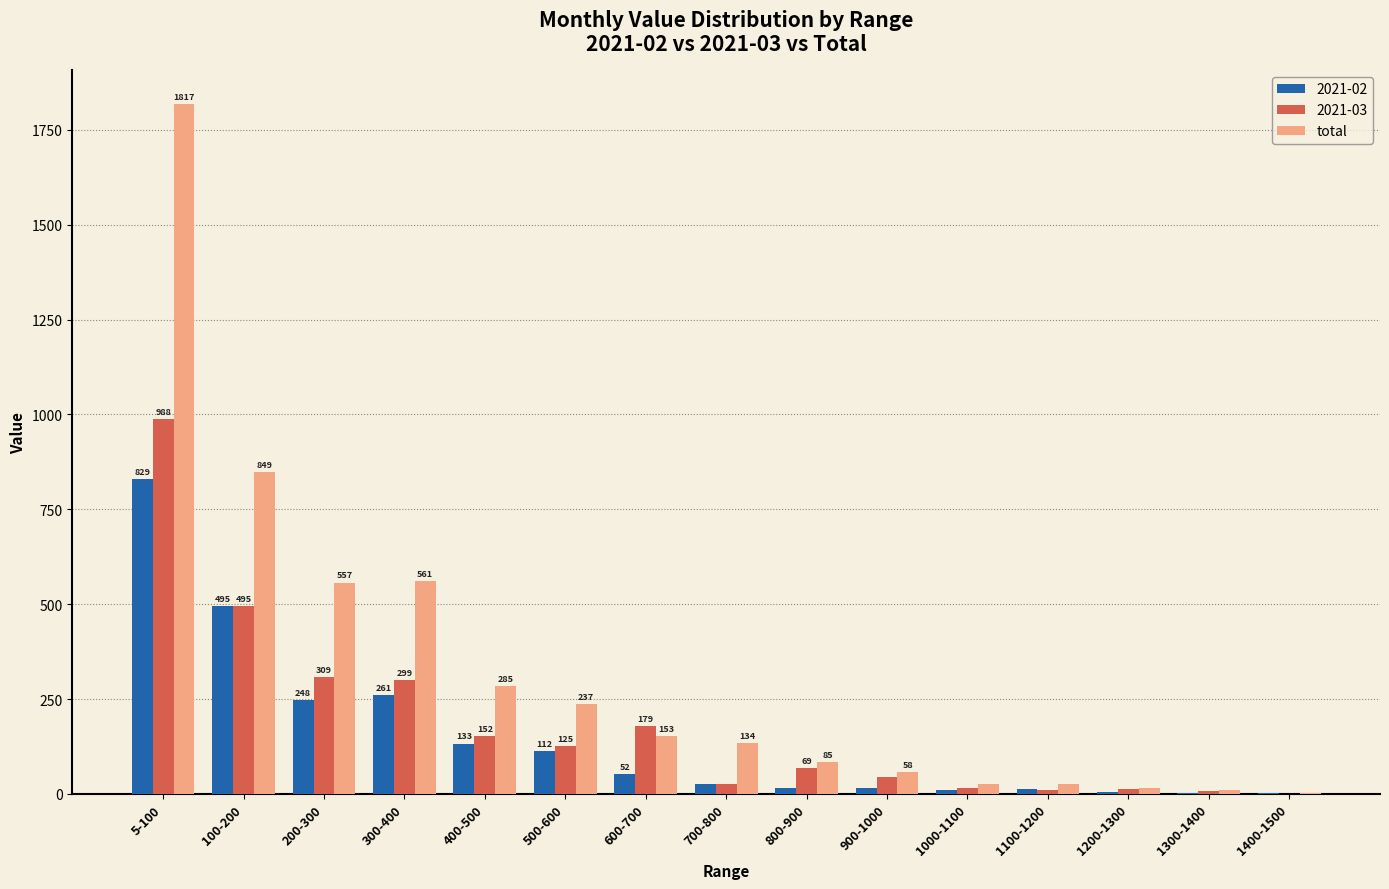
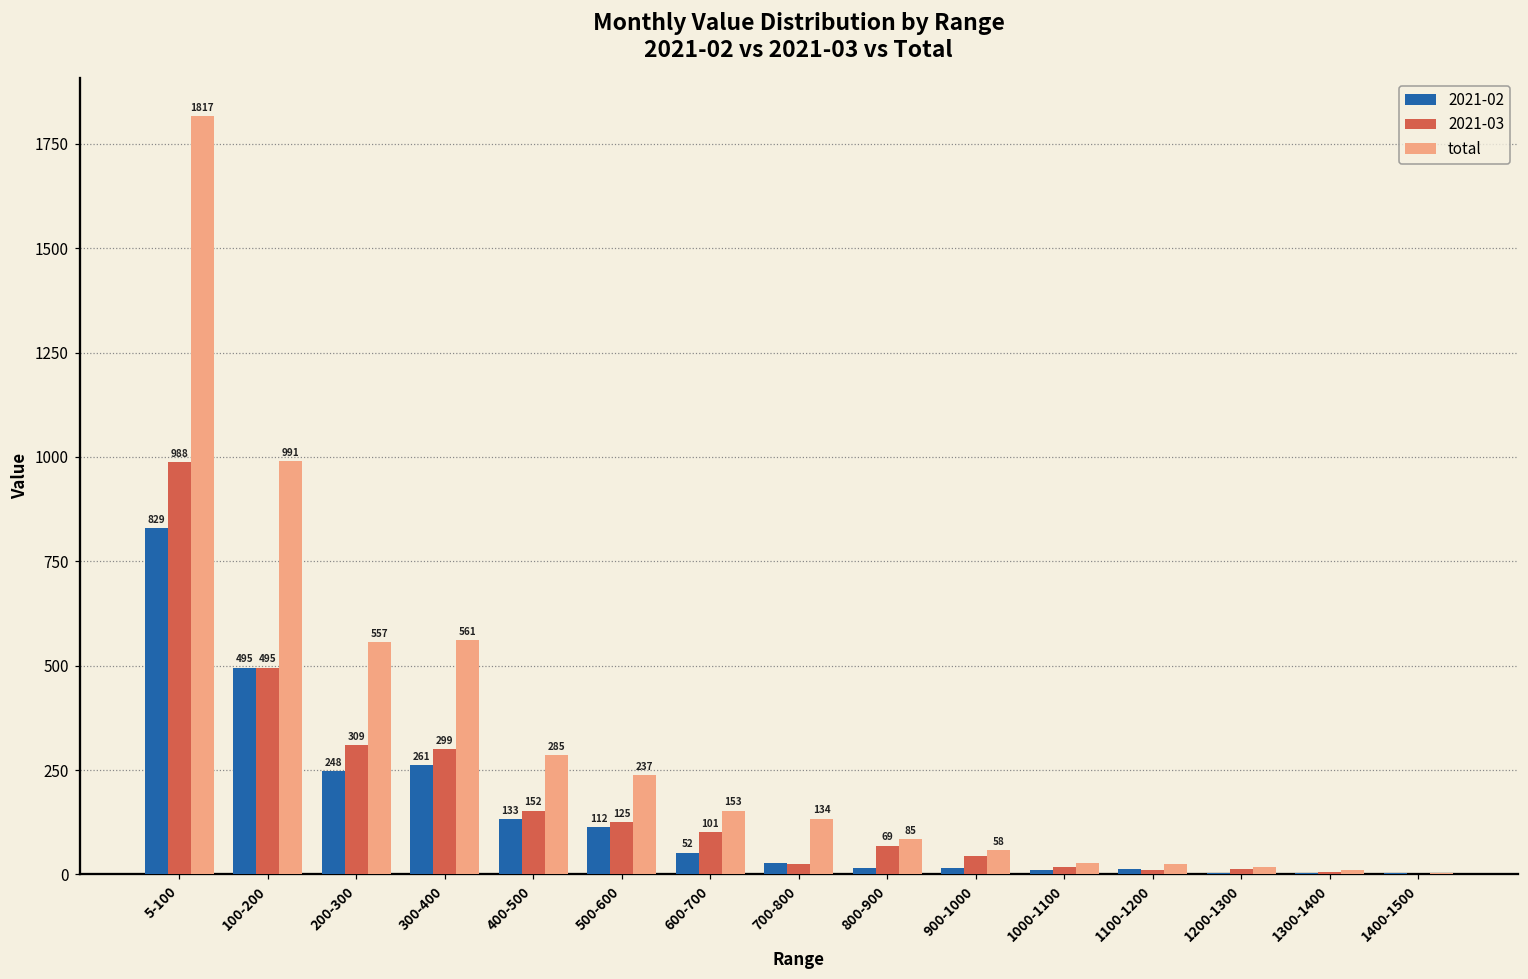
  {
    "2021-02": {
      "5-100": 829,
      "100-200": 495,
      "200-300": 248,
      "300-400": 261,
      "400-500": 133,
      "500-600": 112,
      "600-700": 52
    },
    "2021-03": {
      "5-100": 988,
      "100-200": 495,
      "200-300": 309,
      "300-400": 299,
      "400-500": 152,
      "500-600": 125,
-     "600-700": 179,
+     "600-700": 101,
      "800-900": 69
    },
    "total": {
      "5-100": 1817,
-     "100-200": 849,
+     "100-200": 991,
      "200-300": 557,
      "300-400": 561,
      "400-500": 285,
      "500-600": 237,
      "600-700": 153,
      "700-800": 134,
      "800-900": 85,
      "900-1000": 58
    }
  }
